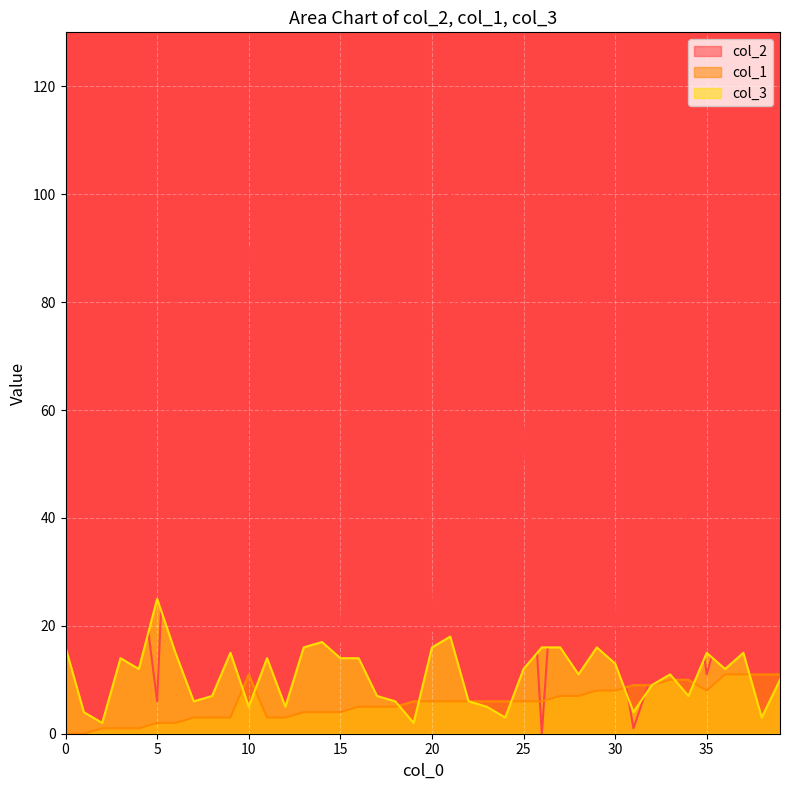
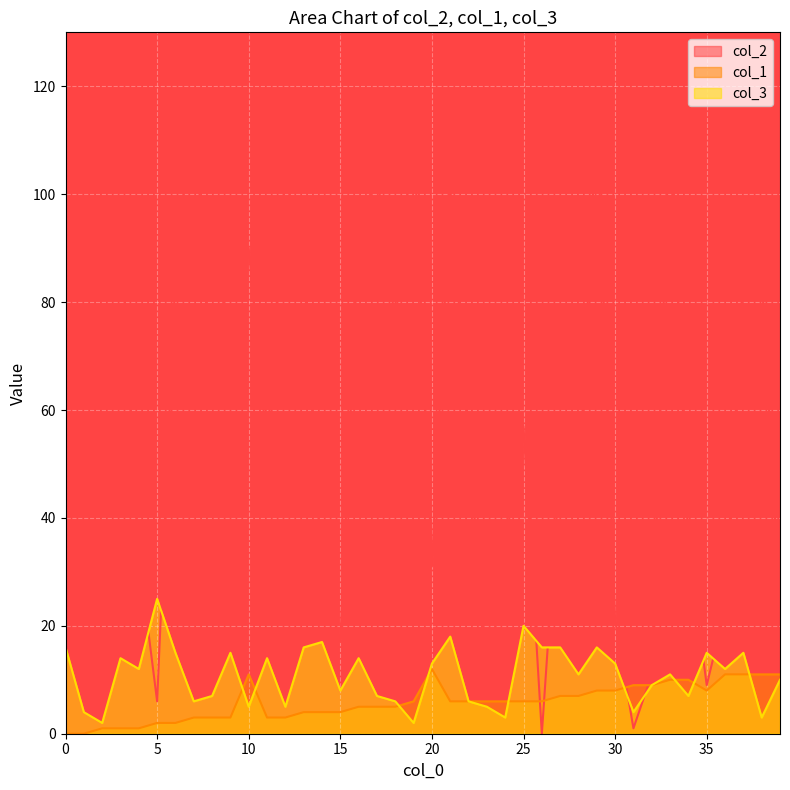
  {
    "col_2": {
      "0": 83,
      "5": 6,
      "10": 90,
      "15": 17,
-     "20": 19,
+     "20": 31,
      "25": 57,
      "30": 21,
-     "35": 11
+     "35": 9
    },
    "col_1": {
      "0": 0,
      "5": 2,
      "10": 11,
      "15": 4,
-     "20": 6,
+     "20": 12,
      "25": 6,
      "30": 8,
      "35": 8
    },
    "col_3": {
      "0": 16,
      "5": 25,
      "10": 5,
-     "15": 14,
-     "20": 16,
-     "25": 12,
+     "15": 8,
+     "20": 13,
+     "25": 20,
      "30": 13,
      "35": 15
    }
  }
